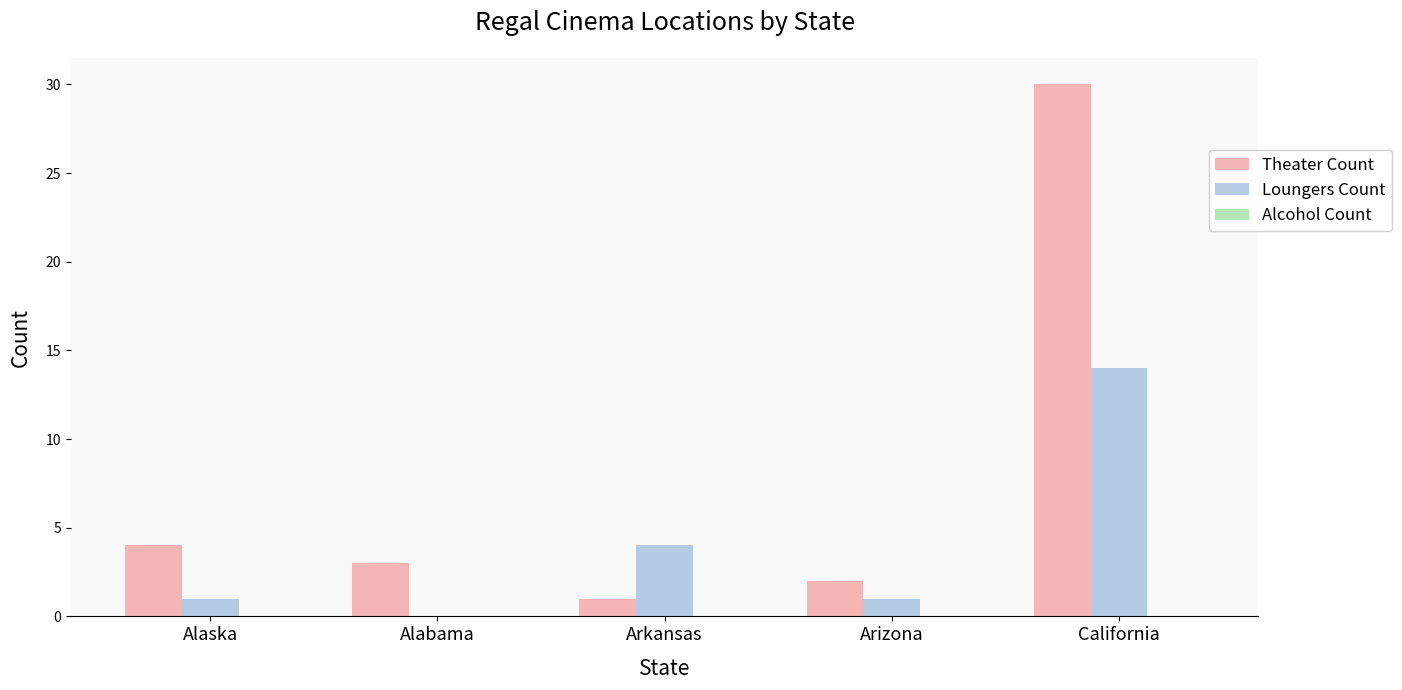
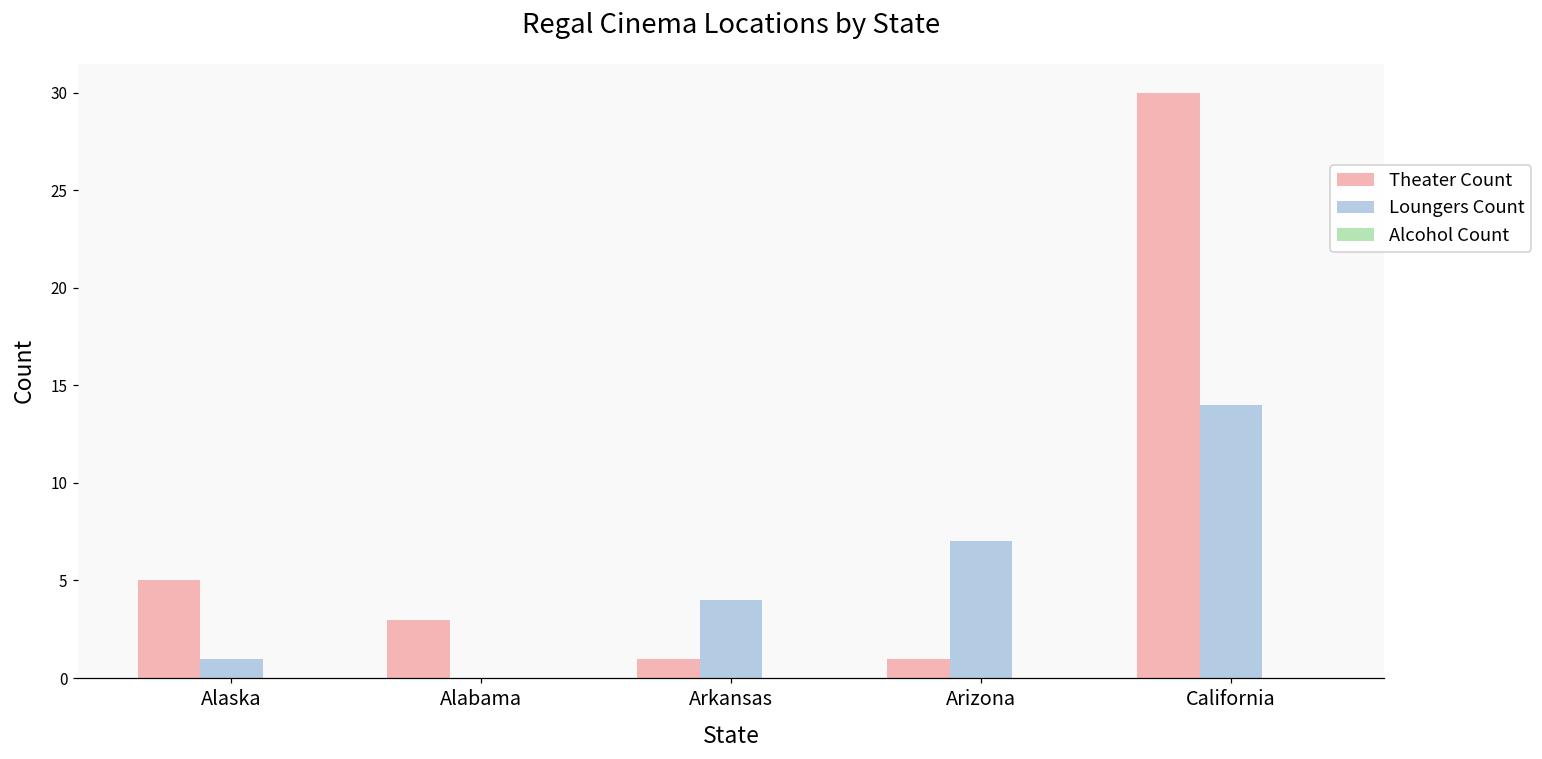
  {
    "Theater Count": {
-     "Alaska": 4,
+     "Alaska": 5,
      "Alabama": 3,
      "Arkansas": 1,
-     "Arizona": 2,
+     "Arizona": 1,
      "California": 30
    },
    "Loungers Count": {
      "Alaska": 1,
      "Alabama": 0,
      "Arkansas": 4,
-     "Arizona": 1,
+     "Arizona": 7,
      "California": 14
    },
    "Alcohol Count": {
      "Alaska": 0,
      "Alabama": 0,
      "Arkansas": 0,
      "Arizona": 0,
      "California": 0
    }
  }
